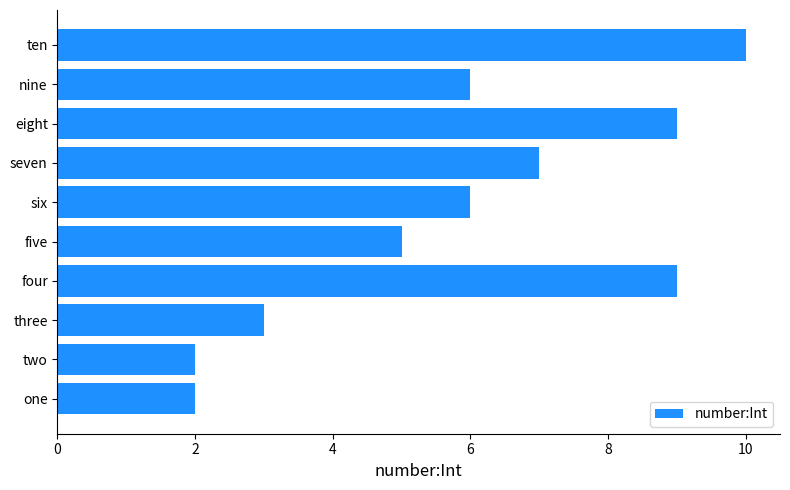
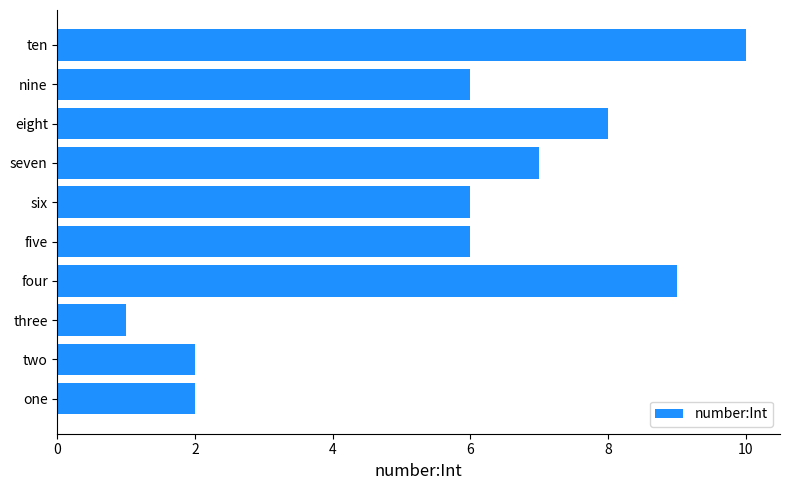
  {
    "ten": 10,
    "nine": 6,
-   "eight": 9,
+   "eight": 8,
    "seven": 7,
    "six": 6,
-   "five": 5,
+   "five": 6,
    "four": 9,
-   "three": 3,
+   "three": 1,
    "two": 2,
    "one": 2
  }
